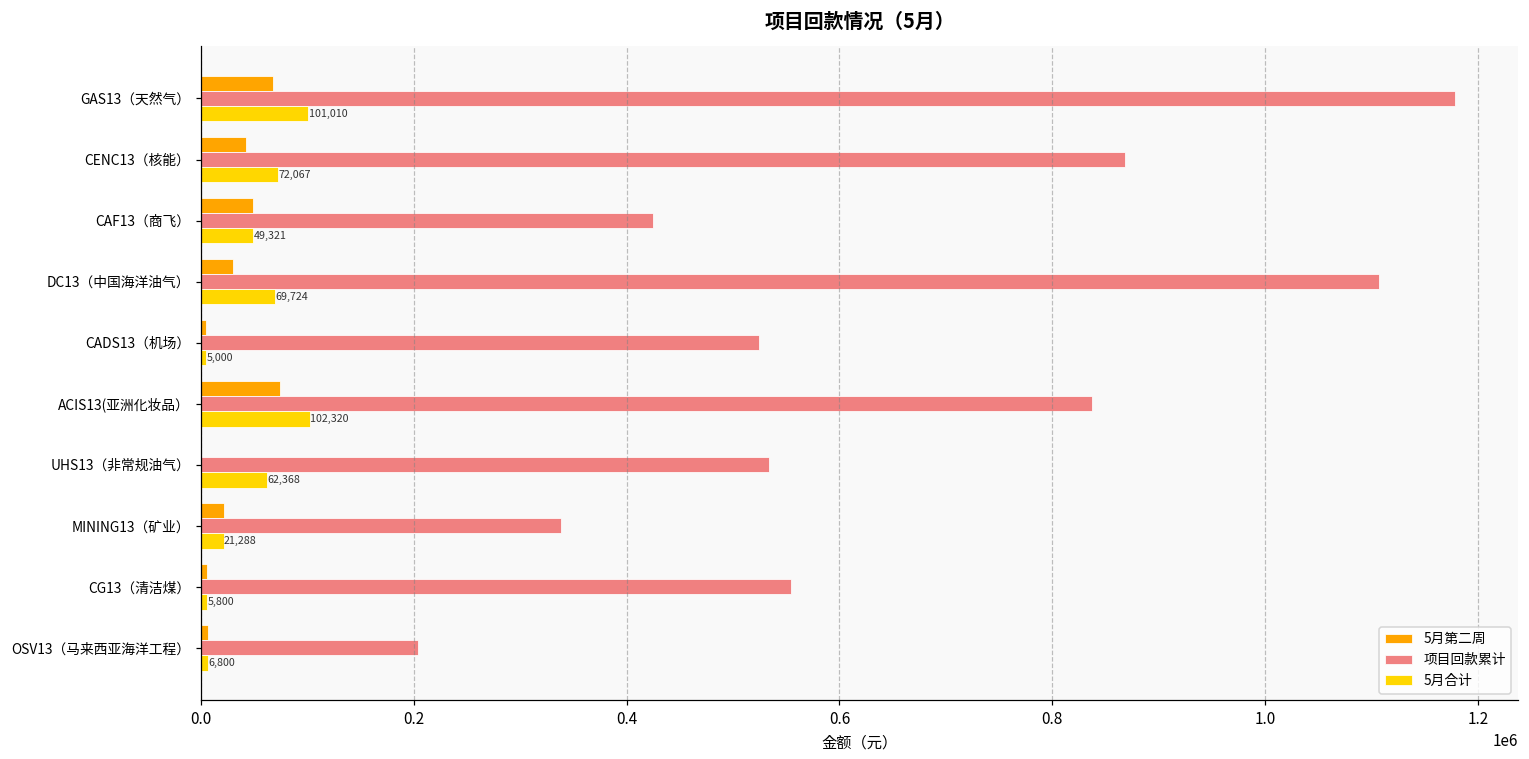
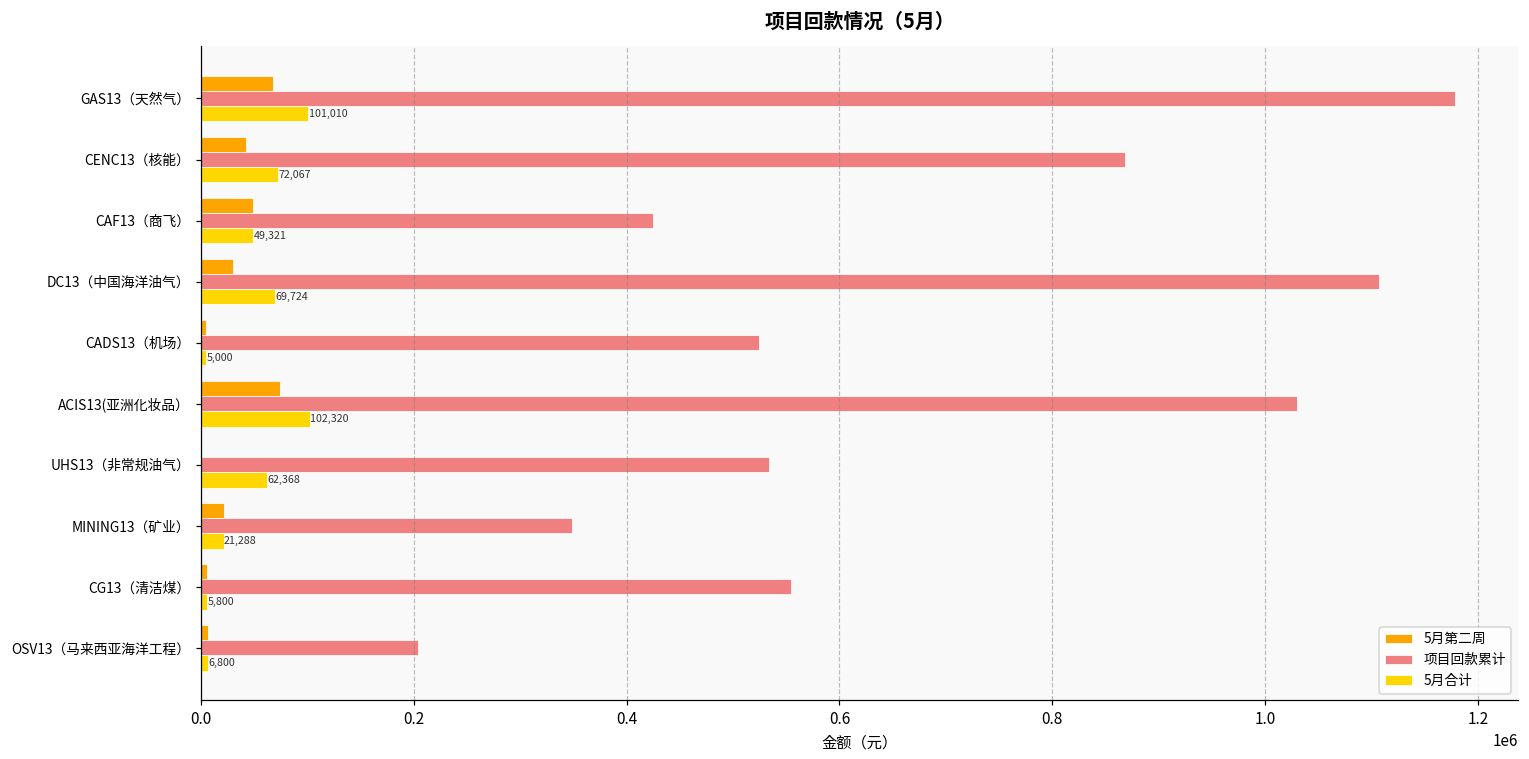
  {
    "项目回款累计": {
      "GAS13（天然气）": 1180000,
      "CENC13（核能）": 870000,
      "CAF13（商飞）": 430000,
      "DC13（中国海洋油气）": 1110000,
      "CADS13（机场）": 520000,
-     "ACIS13(亚洲化妆品）": 840000,
+     "ACIS13(亚洲化妆品）": 1030000,
      "UHS13（非常规油气）": 530000,
-     "MINING13（矿业）": 340000,
+     "MINING13（矿业）": 350000,
      "CG13（清洁煤）": 550000,
      "OSV13（马来西亚海洋工程）": 200000
    }
  }
